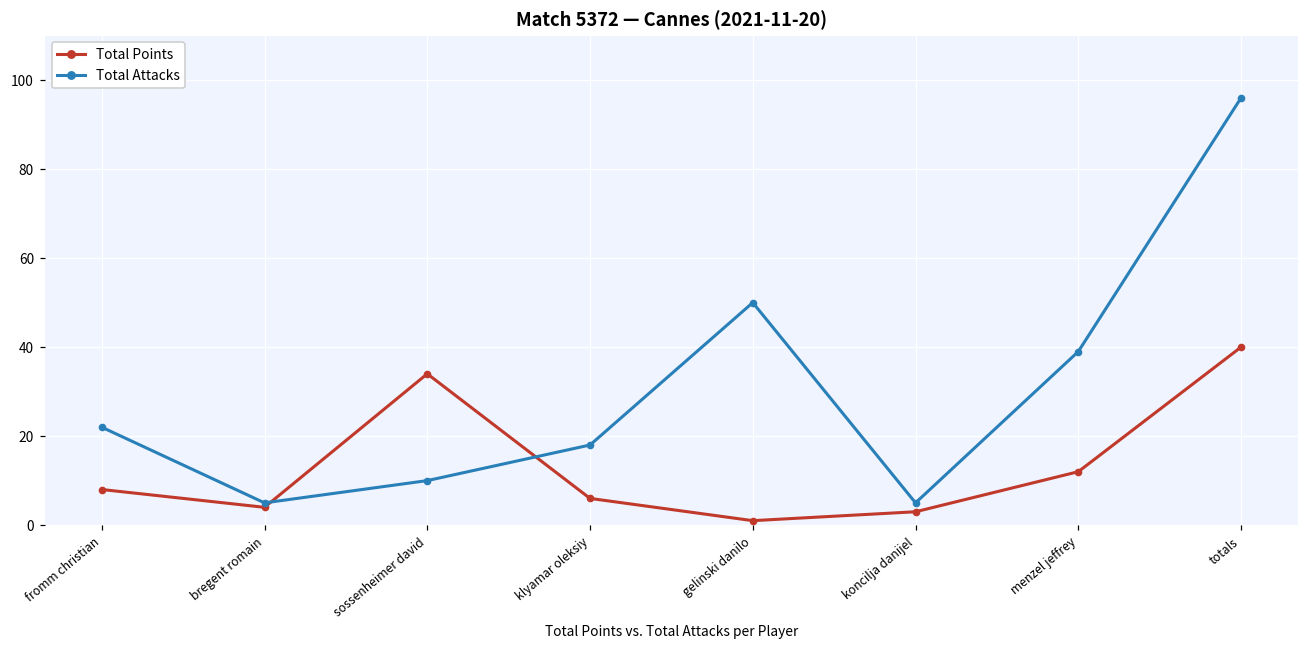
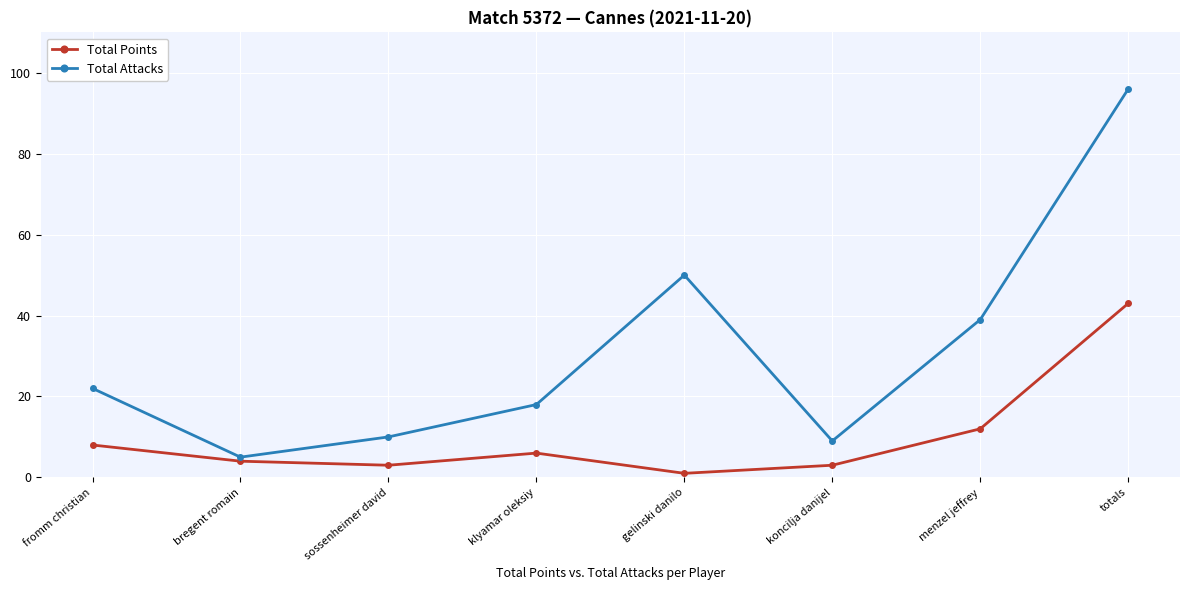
  {
    "Total Points": {
      "fromm christian": 8,
      "bregent romain": 4,
-     "sossenheimer david": 34,
+     "sossenheimer david": 3,
      "klyamar oleksiy": 6,
      "gelinski danilo": 1,
      "koncilja danijel": 3,
      "menzel jeffrey": 12,
-     "totals": 40
+     "totals": 43
    },
    "Total Attacks": {
      "fromm christian": 22,
      "bregent romain": 5,
      "sossenheimer david": 10,
      "klyamar oleksiy": 18,
      "gelinski danilo": 50,
-     "koncilja danijel": 5,
+     "koncilja danijel": 9,
      "menzel jeffrey": 39,
      "totals": 96
    }
  }
